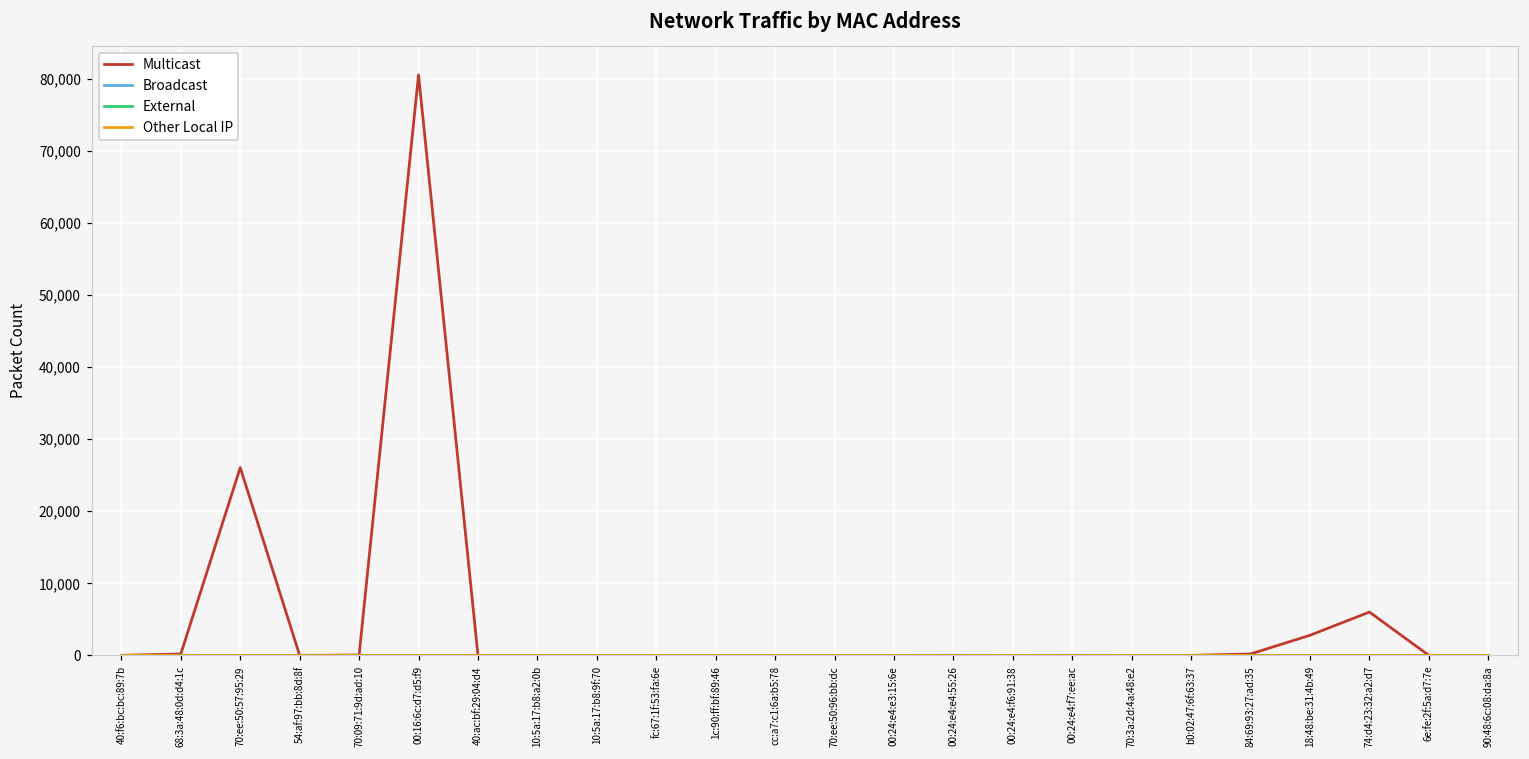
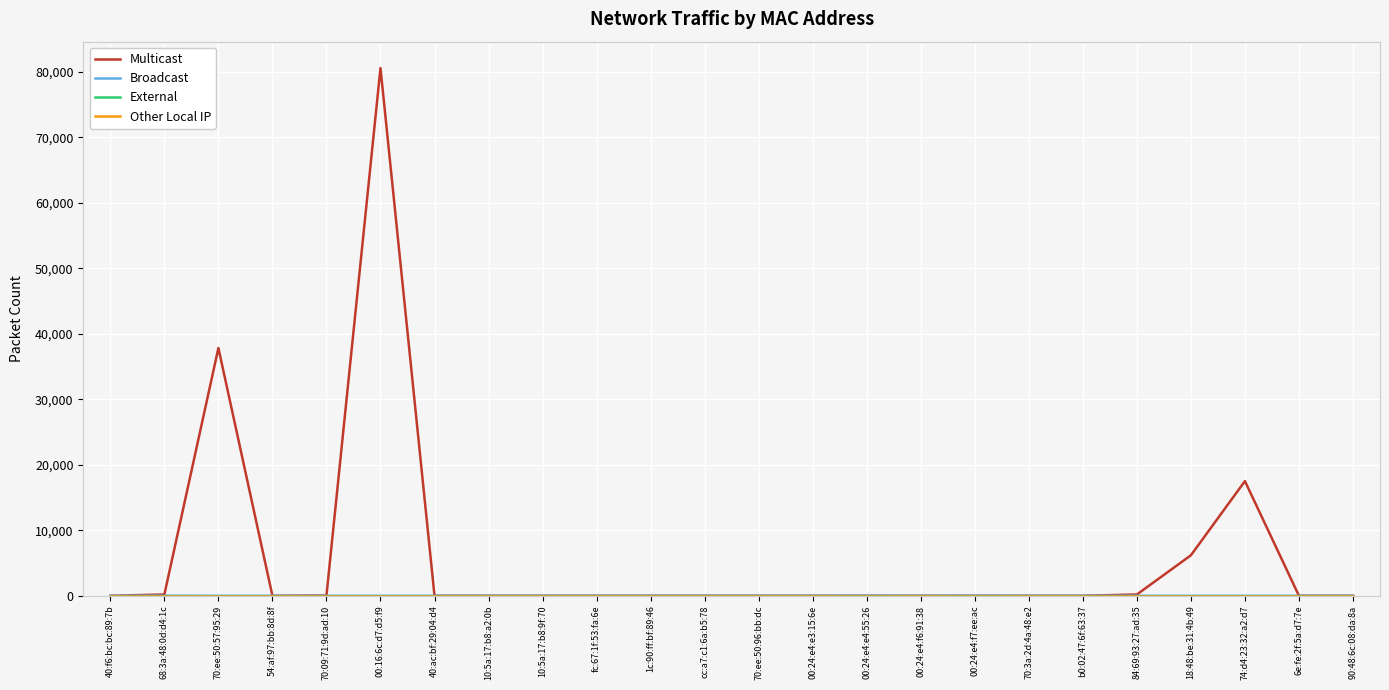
  {
    "Multicast": {
-     "70:ee:50:57:95:29": "26,000",
+     "70:ee:50:57:95:29": "38,000",
      "00:16:6c:d7:d5:f9": "81,000",
-     "18:48:be:31:4b:49": "3,000",
-     "74:d4:23:32:a2:d7": "6,000"
+     "18:48:be:31:4b:49": "6,000",
+     "74:d4:23:32:a2:d7": "18,000"
    },
    "Other Local IP": {
      "70:ee:50:57:95:29": "0",
      "00:16:6c:d7:d5:f9": "0",
      "18:48:be:31:4b:49": "0",
      "74:d4:23:32:a2:d7": "0"
    }
  }
